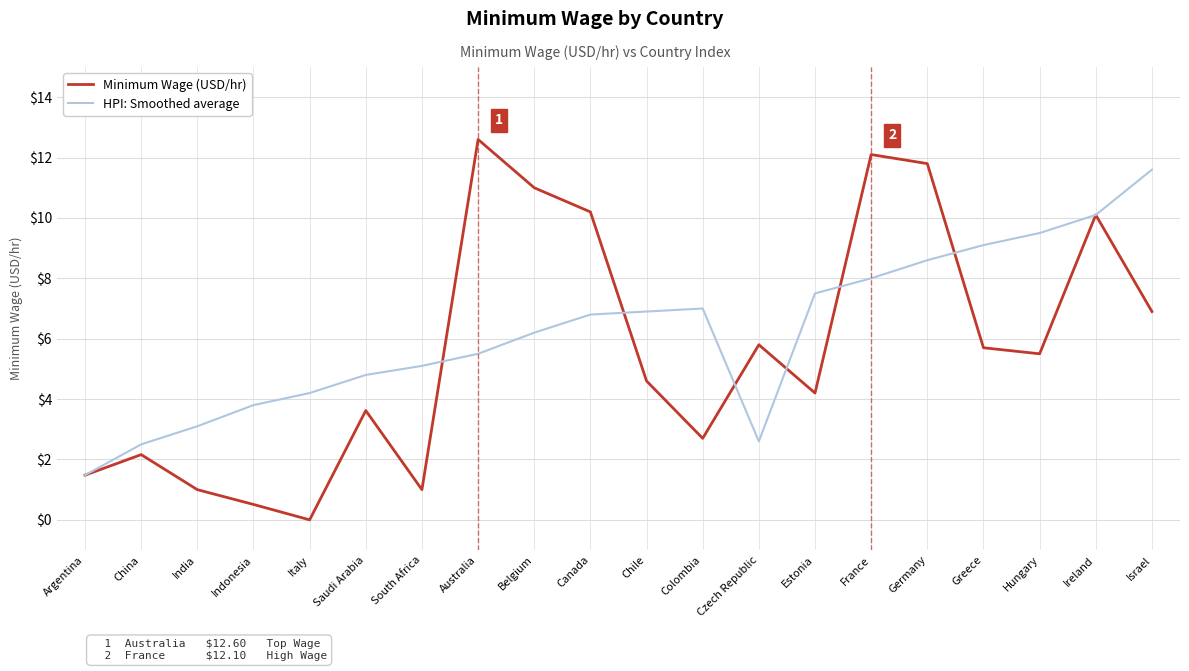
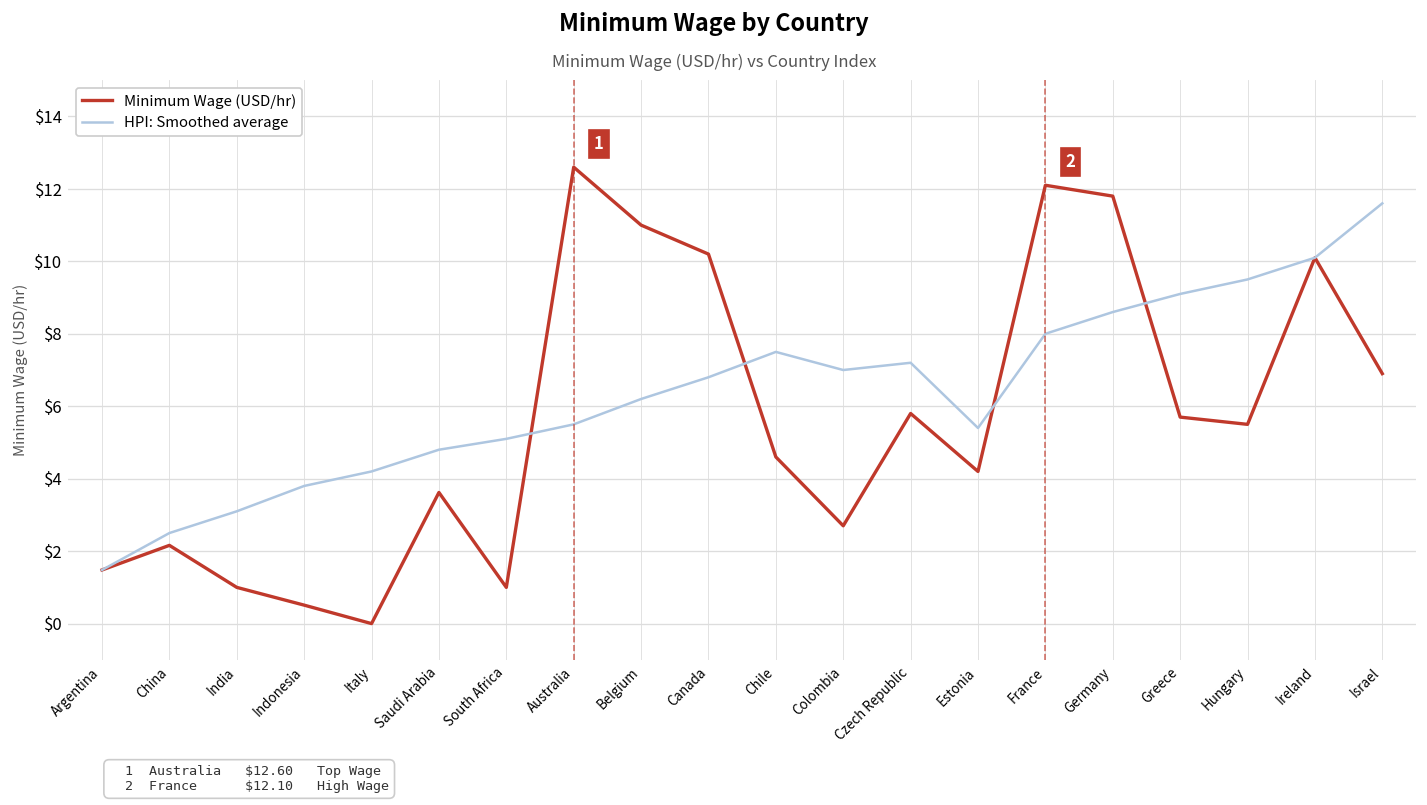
  {
    "Minimum Wage (USD/hr)": {
      "China": "$2.2",
      "India": "$1.0",
      "Indonesia": "$0.5",
      "Italy": "$0.0",
      "Saudi Arabia": "$3.6",
      "South Africa": "$1.0",
      "Belgium": "$11.0",
      "Canada": "$10.2",
      "Chile": "$4.6",
      "Colombia": "$2.7",
      "Czech Republic": "$5.8",
      "Estonia": "$4.2",
      "Germany": "$11.8",
      "Greece": "$5.7",
      "Hungary": "$5.5",
      "Israel": "$6.9"
    },
    "HPI: Smoothed average": {
      "China": "$2.5",
      "India": "$3.1",
      "Indonesia": "$3.8",
      "Italy": "$4.2",
      "Saudi Arabia": "$4.8",
      "South Africa": "$5.1",
      "Australia": "$5.5",
      "Belgium": "$6.2",
      "Canada": "$6.8",
-     "Chile": "$6.9",
+     "Chile": "$7.5",
      "Colombia": "$7.0",
-     "Czech Republic": "$2.6",
-     "Estonia": "$7.5",
+     "Czech Republic": "$7.2",
+     "Estonia": "$5.4",
      "France": "$8.0",
      "Germany": "$8.6",
      "Greece": "$9.1",
      "Hungary": "$9.5",
      "Israel": "$11.6"
    }
  }
